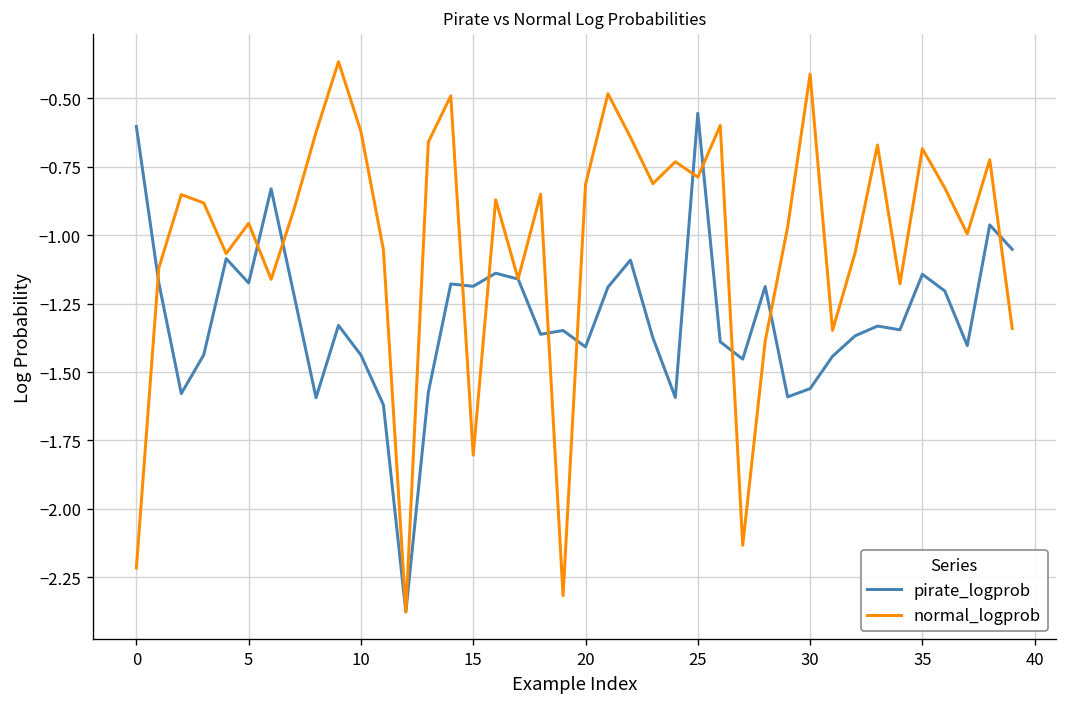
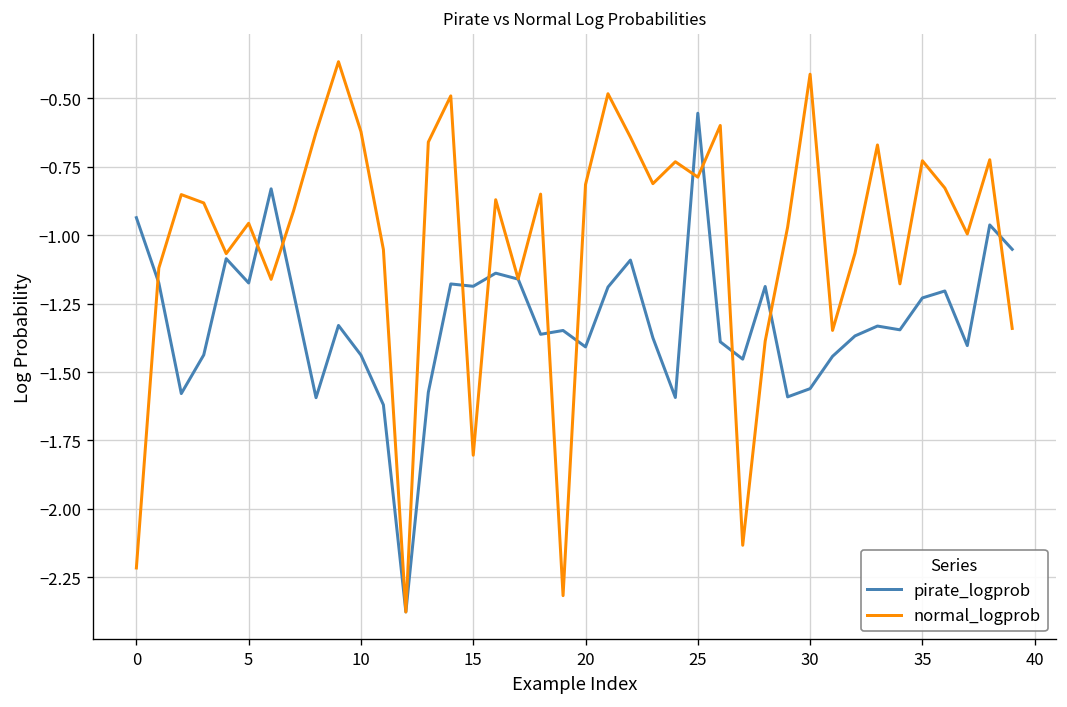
  {
    "pirate_logprob": {
-     "0": -0.60,
+     "0": -0.94,
      "5": -1.17,
      "10": -1.44,
      "15": -1.19,
      "20": -1.41,
      "25": -0.55,
      "30": -1.56,
-     "35": -1.14
+     "35": -1.23
    },
    "normal_logprob": {
      "0": -2.22,
      "5": -0.96,
      "10": -0.62,
      "15": -1.80,
      "20": -0.81,
      "25": -0.79,
      "30": -0.41,
-     "35": -0.68
+     "35": -0.73
    }
  }
